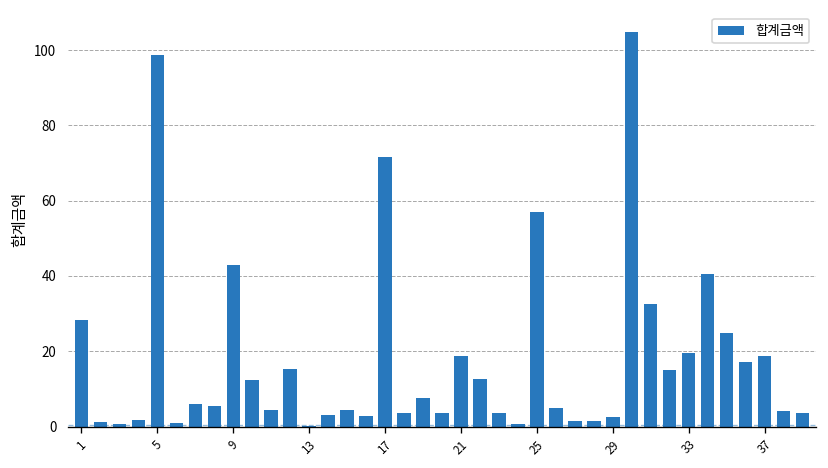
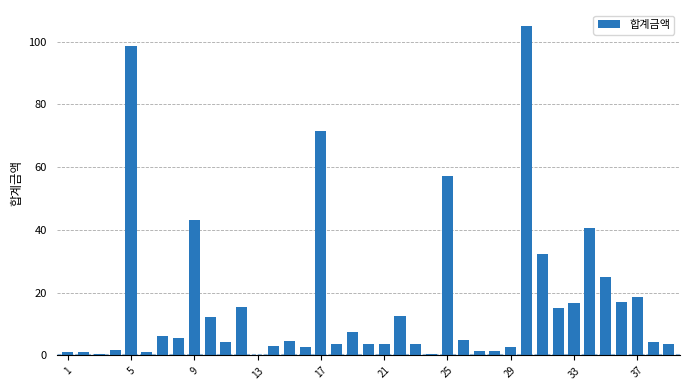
  {
-   "1": 28,
+   "1": 1,
    "5": 99,
    "9": 43,
    "17": 72,
-   "21": 19,
+   "21": 4,
    "25": 57,
    "29": 3,
-   "33": 20,
+   "33": 17,
    "37": 19
  }
